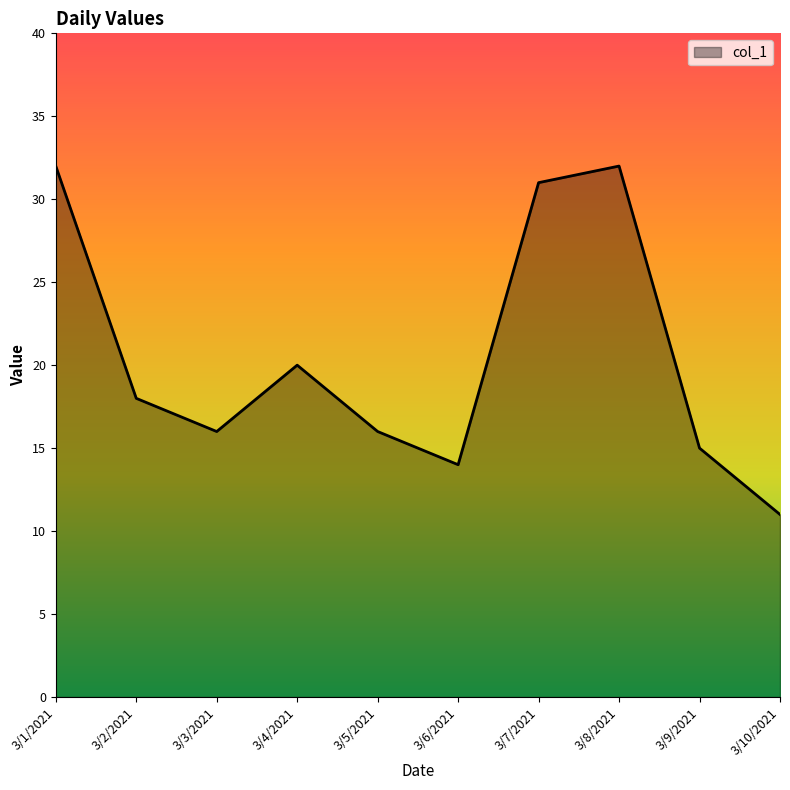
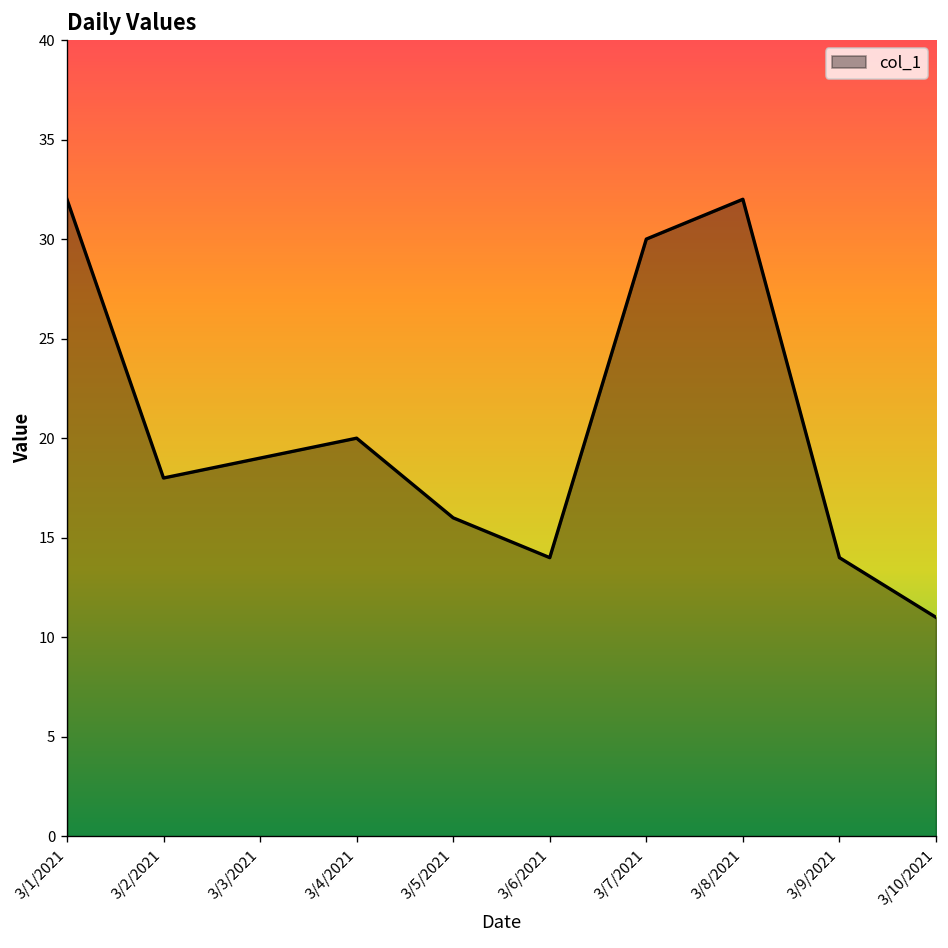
  {
    "3/1/2021": 32,
    "3/2/2021": 18,
-   "3/3/2021": 16,
+   "3/3/2021": 19,
    "3/4/2021": 20,
    "3/5/2021": 16,
    "3/6/2021": 14,
-   "3/7/2021": 31,
+   "3/7/2021": 30,
    "3/8/2021": 32,
-   "3/9/2021": 15,
+   "3/9/2021": 14,
    "3/10/2021": 11
  }
